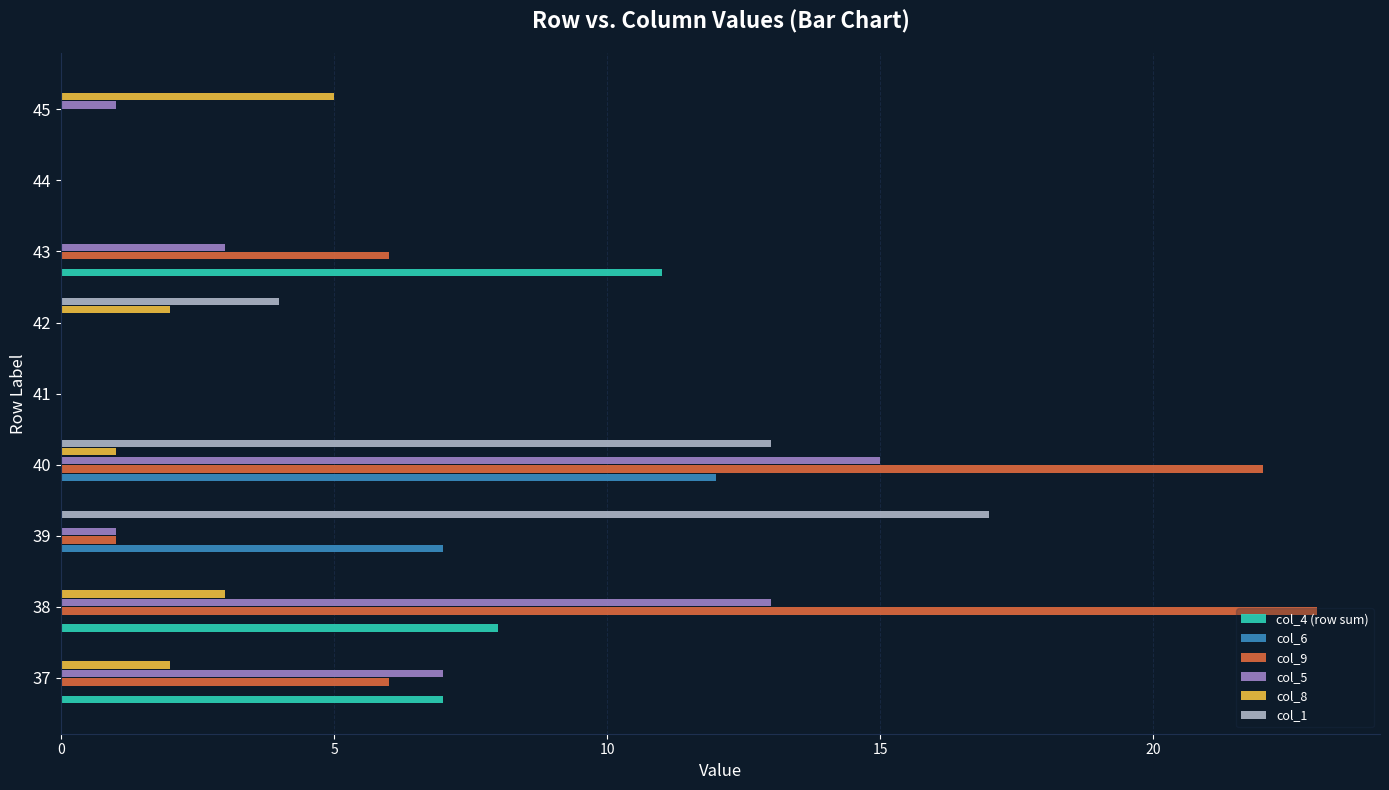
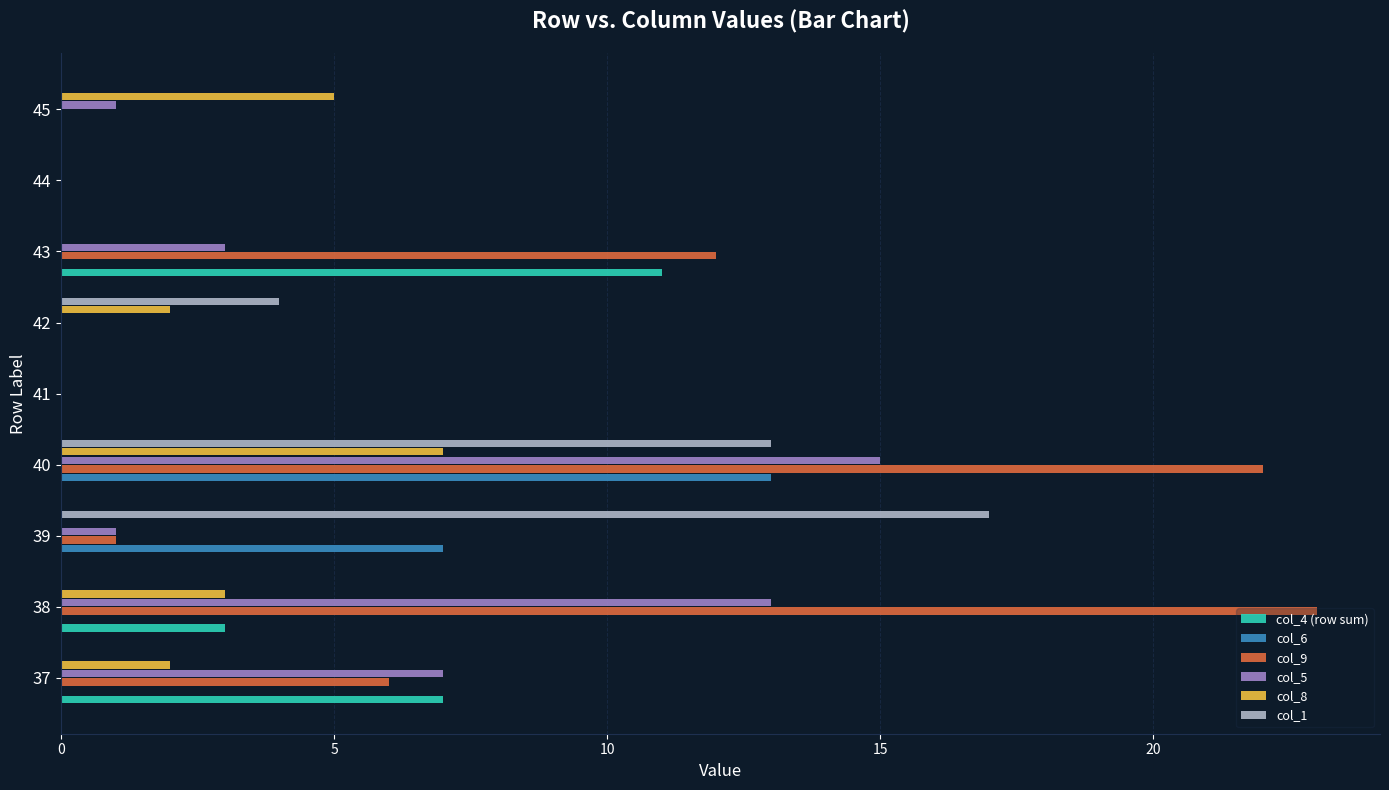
  {
    "col_4 (row sum)": {
      "45": 0,
      "44": 0,
      "43": 11,
      "42": 0,
      "41": 0,
      "40": 0,
      "39": 0,
-     "38": 8,
+     "38": 3,
      "37": 7
    },
    "col_6": {
      "45": 0,
      "44": 0,
      "43": 0,
      "42": 0,
      "41": 0,
-     "40": 12,
+     "40": 13,
      "39": 7,
      "38": 0,
      "37": 0
    },
    "col_9": {
      "45": 0,
      "44": 0,
-     "43": 6,
+     "43": 12,
      "42": 0,
      "41": 0,
      "40": 22,
      "39": 1,
      "37": 6
    },
    "col_8": {
      "45": 5,
      "44": 0,
      "43": 0,
      "42": 2,
      "41": 0,
-     "40": 1,
+     "40": 7,
      "39": 0,
      "38": 3,
      "37": 2
    }
  }
